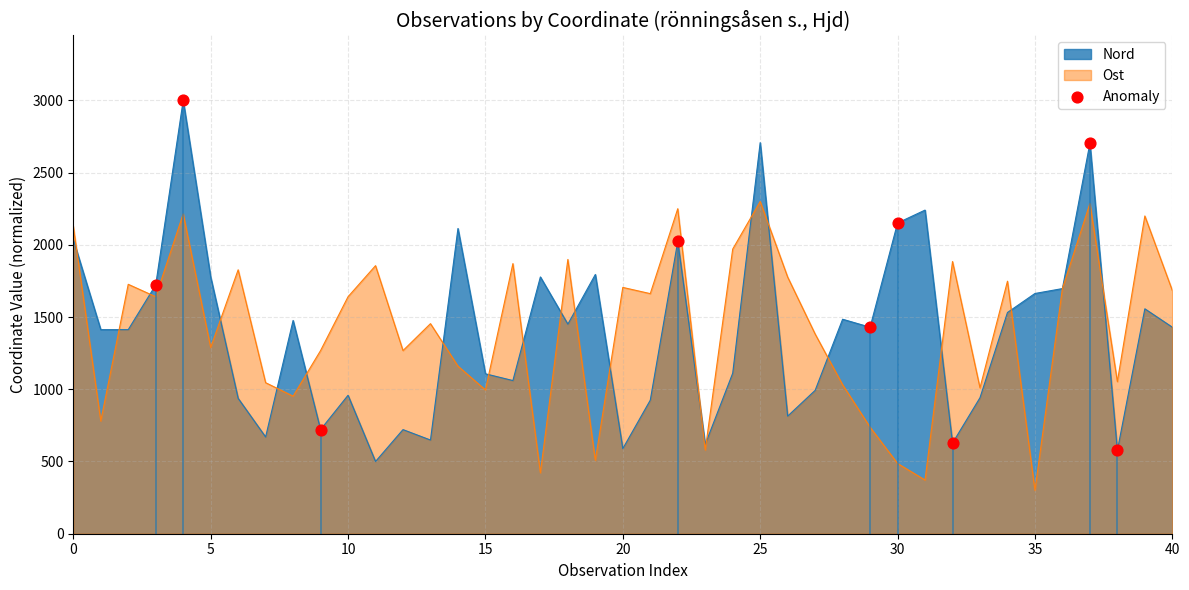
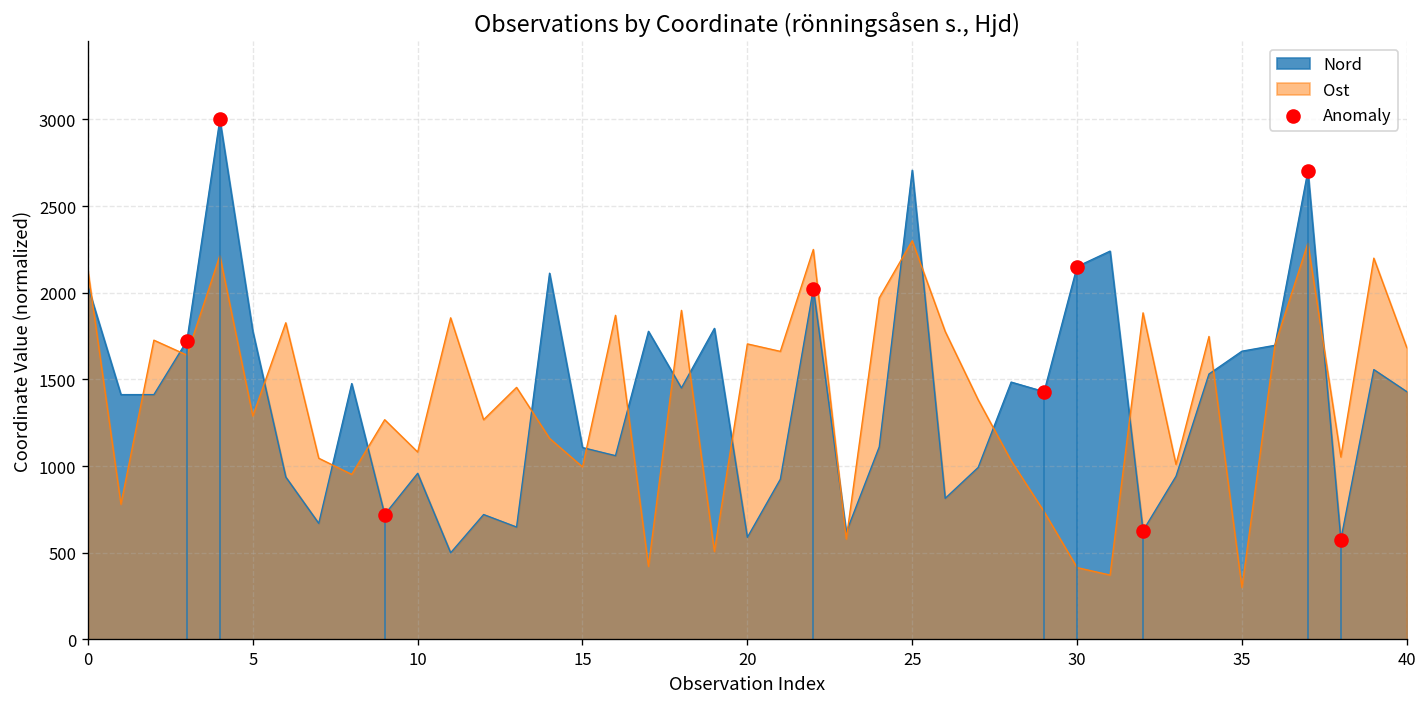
  {
    "Ost": {
      "0": 2130,
      "5": 1290,
-     "10": 1640,
+     "10": 1080,
      "15": 1000,
      "20": 1710,
      "25": 2300,
-     "30": 490,
+     "30": 410,
      "35": 300,
      "40": 1680
    }
  }
